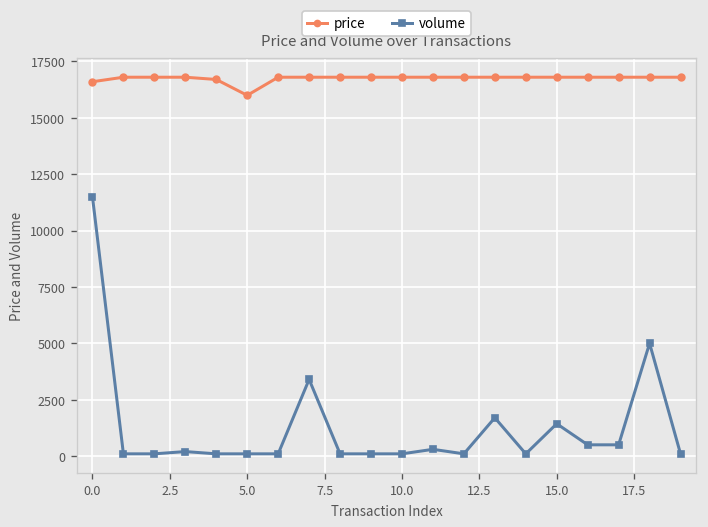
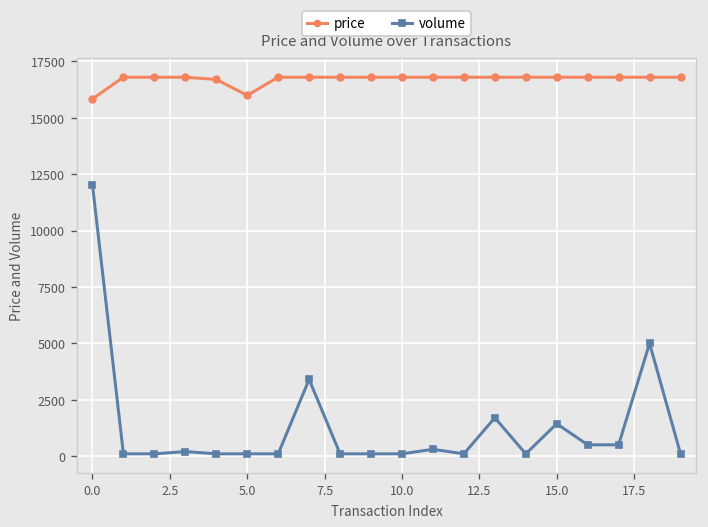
  {
    "price": {
-     "0.0": 16600,
+     "0.0": 15800,
      "5.0": 16000,
      "10.0": 16800,
      "15.0": 16800
    },
    "volume": {
-     "0.0": 11500,
+     "0.0": 12000,
      "5.0": 100,
      "10.0": 100,
      "15.0": 1400
    }
  }
